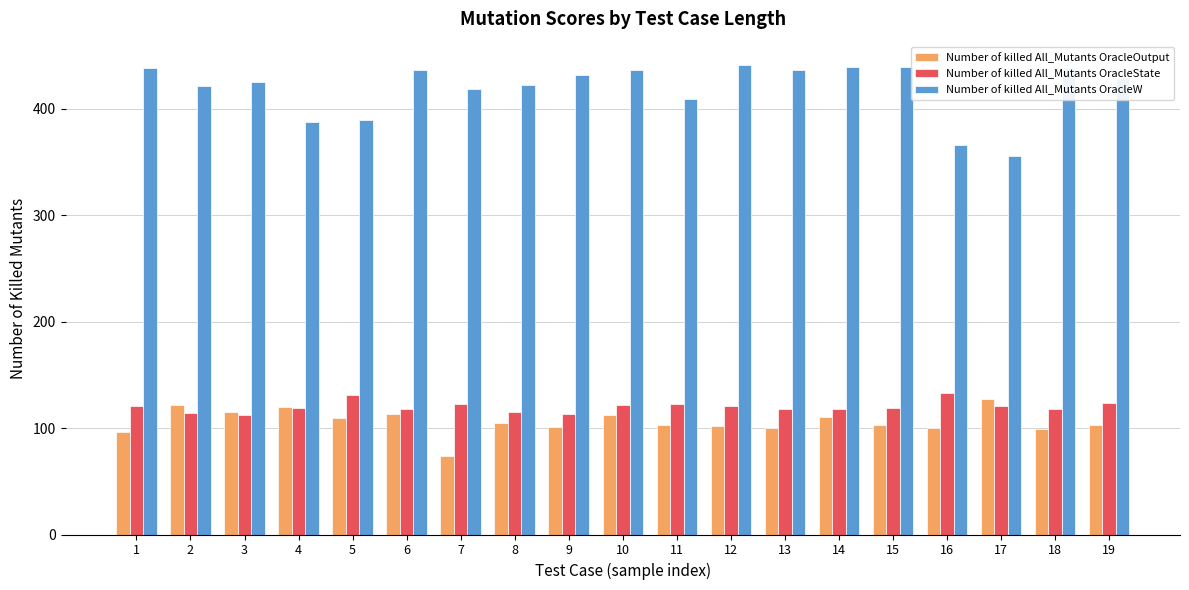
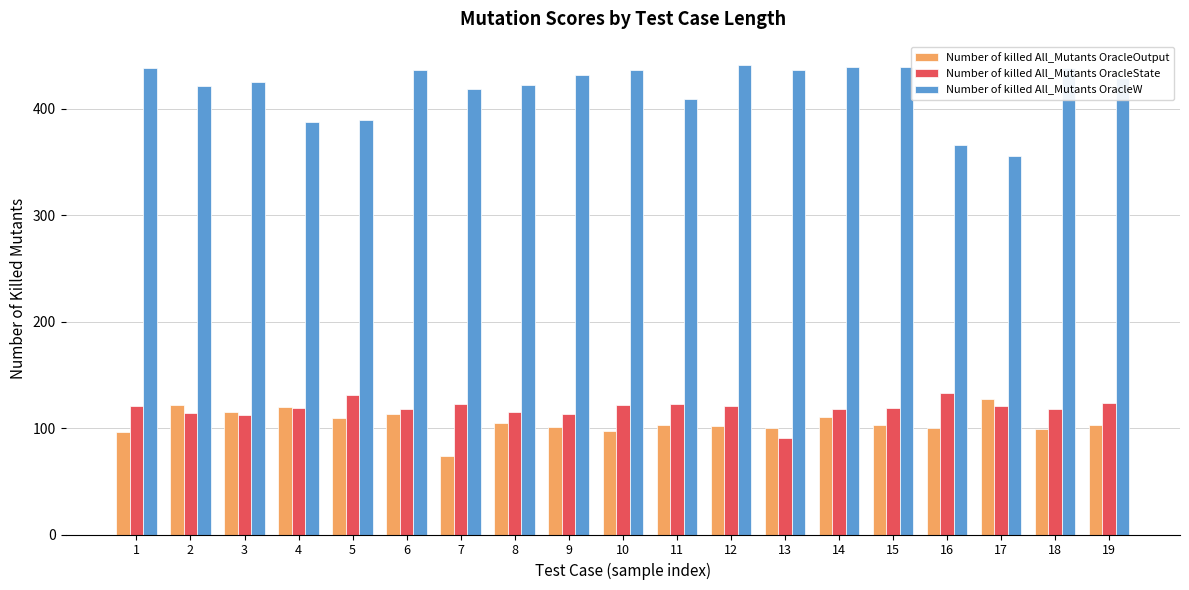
  {
    "Number of killed All_Mutants OracleOutput": {
      "1": 96,
      "2": 122,
      "3": 115,
      "4": 120,
      "5": 109,
      "6": 113,
      "7": 74,
      "8": 105,
      "9": 101,
-     "10": 112,
+     "10": 97,
      "11": 103,
      "12": 102,
      "13": 100,
      "14": 110,
      "15": 103,
      "16": 100,
      "17": 127,
      "18": 99,
      "19": 103
    },
    "Number of killed All_Mutants OracleState": {
      "1": 121,
      "2": 114,
      "3": 112,
      "4": 119,
      "5": 131,
      "6": 118,
      "7": 123,
      "8": 115,
      "9": 113,
      "10": 122,
      "11": 123,
      "12": 121,
-     "13": 118,
+     "13": 91,
      "14": 118,
      "15": 119,
      "16": 133,
      "17": 121,
      "18": 118,
      "19": 124
    },
    "Number of killed All_Mutants OracleW": {
      "1": 438,
      "2": 421,
      "3": 425,
      "4": 388,
      "5": 389,
      "6": 436,
      "7": 419,
      "8": 422,
      "9": 432,
      "10": 436,
      "11": 409,
      "12": 441,
      "13": 436,
      "14": 439,
      "15": 439,
      "16": 366,
      "17": 356
    }
  }
